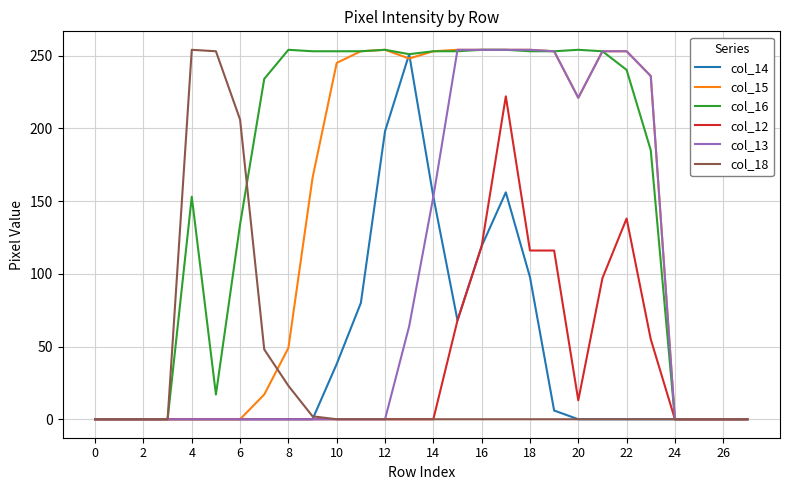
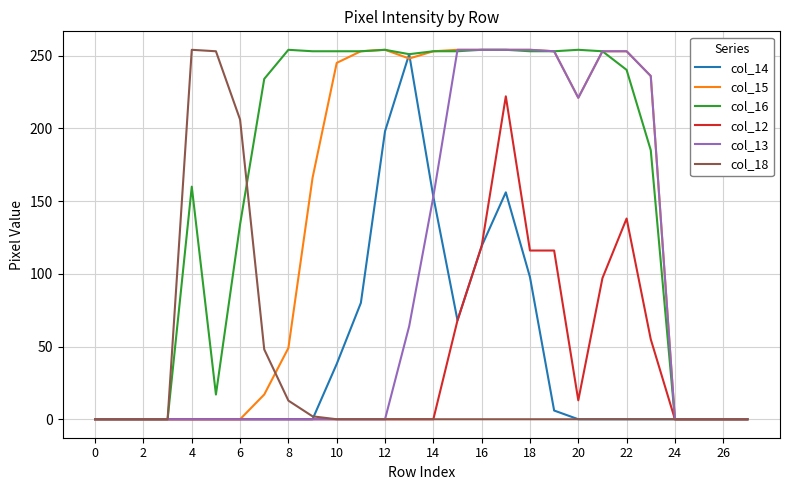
  {
    "col_14": {
      "10": 38,
      "12": 198,
      "18": 98
    },
    "col_15": {
      "8": 49,
      "10": 245
    },
    "col_16": {
-     "4": 153,
+     "4": 160,
      "6": 134,
      "8": 254,
      "10": 253,
      "20": 254,
      "22": 240
    },
    "col_12": {
      "18": 116,
      "20": 13,
      "22": 138
    },
    "col_18": {
      "4": 254,
      "6": 206,
-     "8": 23,
+     "8": 13,
      "16": 0,
      "18": 0
    }
  }
